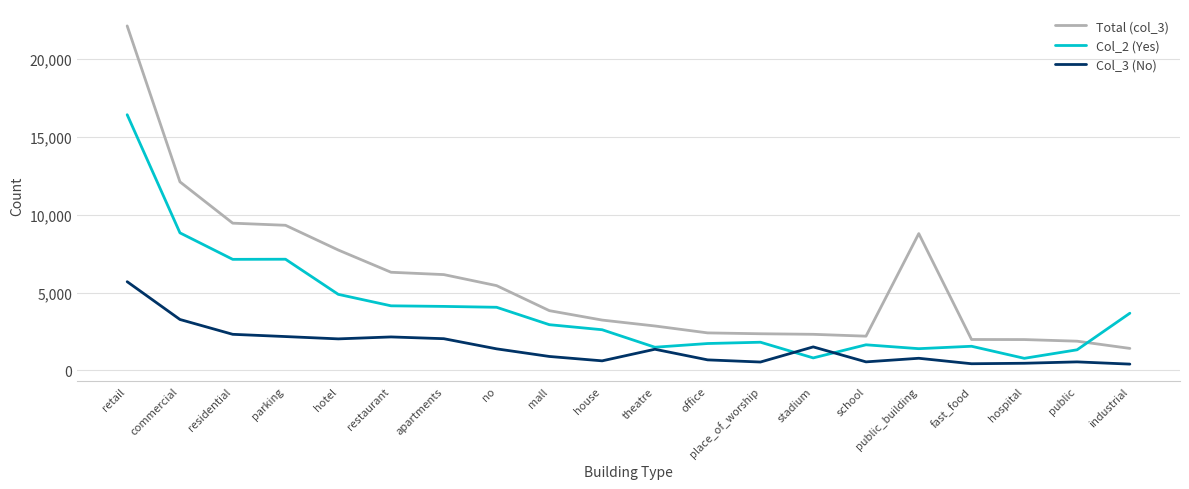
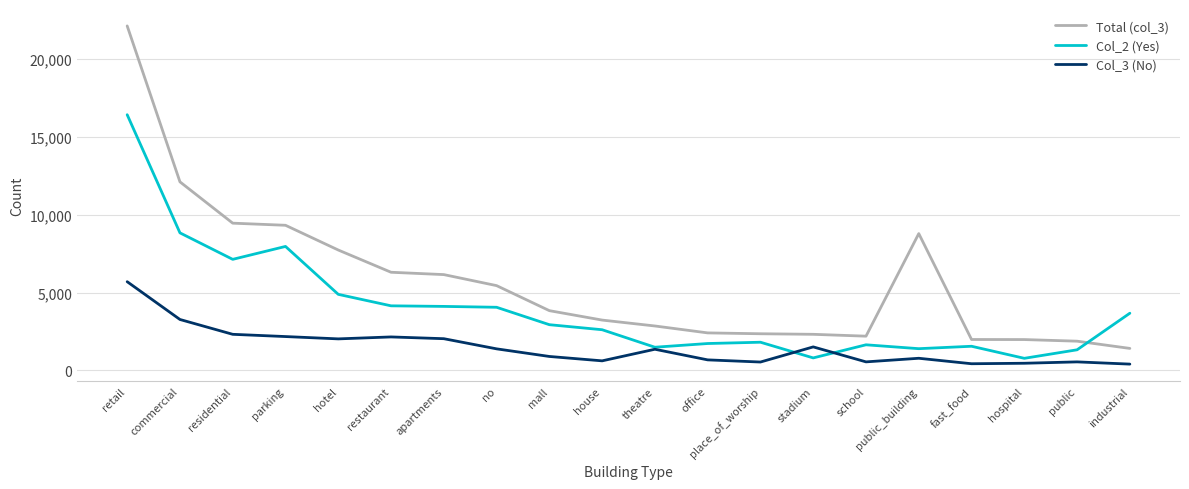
  {
    "Total (col_3)": {
      "retail": "22,100",
      "commercial": "12,100",
      "residential": "9,500",
      "parking": "9,300",
      "hotel": "7,700",
      "restaurant": "6,300",
      "apartments": "6,200",
      "no": "5,400",
      "mall": "3,800",
      "house": "3,200",
      "theatre": "2,900",
      "office": "2,400",
      "place_of_worship": "2,400",
      "stadium": "2,300",
      "school": "2,200",
      "public_building": "8,800",
      "fast_food": "2,000",
      "hospital": "2,000",
      "public": "1,900",
      "industrial": "1,400"
    },
    "Col_2 (Yes)": {
      "retail": "16,400",
      "commercial": "8,800",
      "residential": "7,100",
-     "parking": "7,100",
+     "parking": "8,000",
      "hotel": "4,900",
      "restaurant": "4,200",
      "apartments": "4,100",
      "no": "4,100",
      "mall": "2,900",
      "house": "2,600",
      "office": "1,700",
      "place_of_worship": "1,800",
      "stadium": "800",
      "school": "1,700",
      "public_building": "1,400",
      "fast_food": "1,600",
      "hospital": "800",
      "public": "1,300",
      "industrial": "3,700"
    },
    "Col_3 (No)": {
      "retail": "5,700",
      "commercial": "3,300",
      "residential": "2,300",
      "parking": "2,200",
      "hotel": "2,000",
      "restaurant": "2,200",
      "apartments": "2,000",
      "no": "1,400",
      "mall": "900",
      "house": "600",
      "office": "700",
      "place_of_worship": "500",
      "stadium": "1,500",
      "school": "600",
      "public_building": "800",
      "fast_food": "400",
      "hospital": "500",
      "public": "600",
      "industrial": "400"
    }
  }
